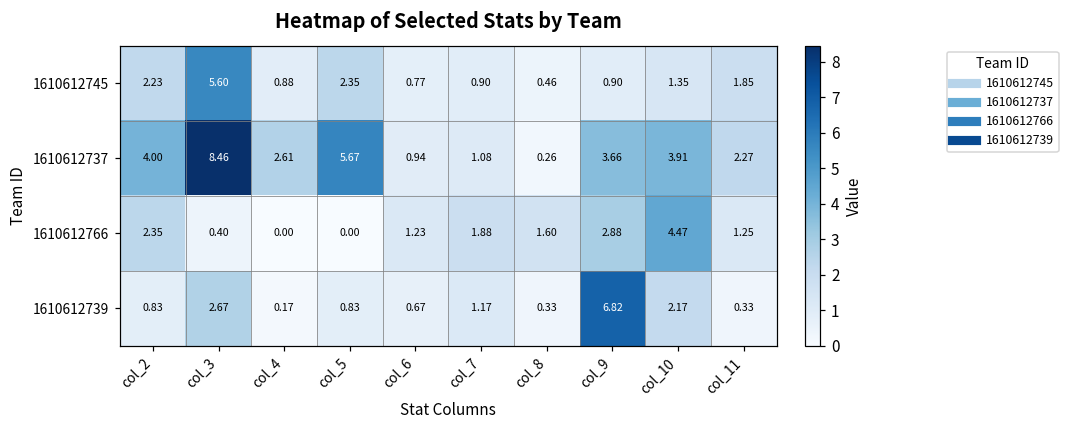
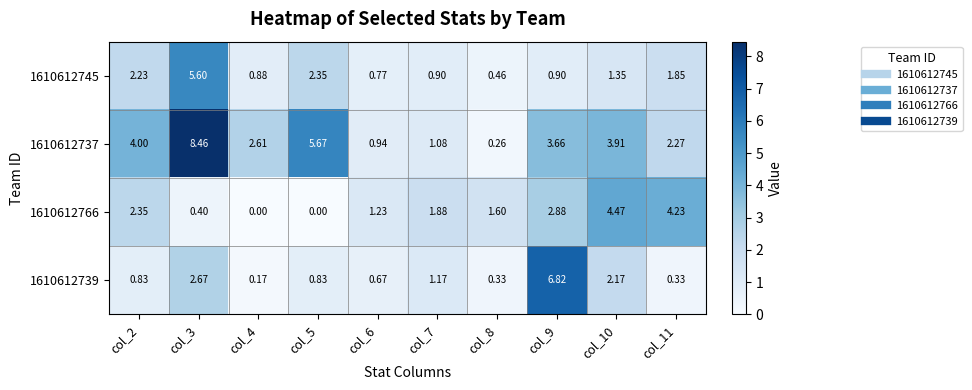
  {
    "1610612745": {
      "col_2": 2.23,
      "col_3": 5.60,
      "col_4": 0.88,
      "col_5": 2.35,
      "col_6": 0.77,
      "col_7": 0.90,
      "col_8": 0.46,
      "col_9": 0.90,
      "col_10": 1.35,
      "col_11": 1.85
    },
    "1610612737": {
      "col_2": 4.00,
      "col_3": 8.46,
      "col_4": 2.61,
      "col_5": 5.67,
      "col_6": 0.94,
      "col_7": 1.08,
      "col_8": 0.26,
      "col_9": 3.66,
      "col_10": 3.91,
      "col_11": 2.27
    },
    "1610612766": {
      "col_2": 2.35,
      "col_3": 0.40,
      "col_4": 0.00,
      "col_5": 0.00,
      "col_6": 1.23,
      "col_7": 1.88,
      "col_8": 1.60,
      "col_9": 2.88,
      "col_10": 4.47,
-     "col_11": 1.25
+     "col_11": 4.23
    },
    "1610612739": {
      "col_2": 0.83,
      "col_3": 2.67,
      "col_4": 0.17,
      "col_5": 0.83,
      "col_6": 0.67,
      "col_7": 1.17,
      "col_8": 0.33,
      "col_9": 6.82,
      "col_10": 2.17,
      "col_11": 0.33
    }
  }
